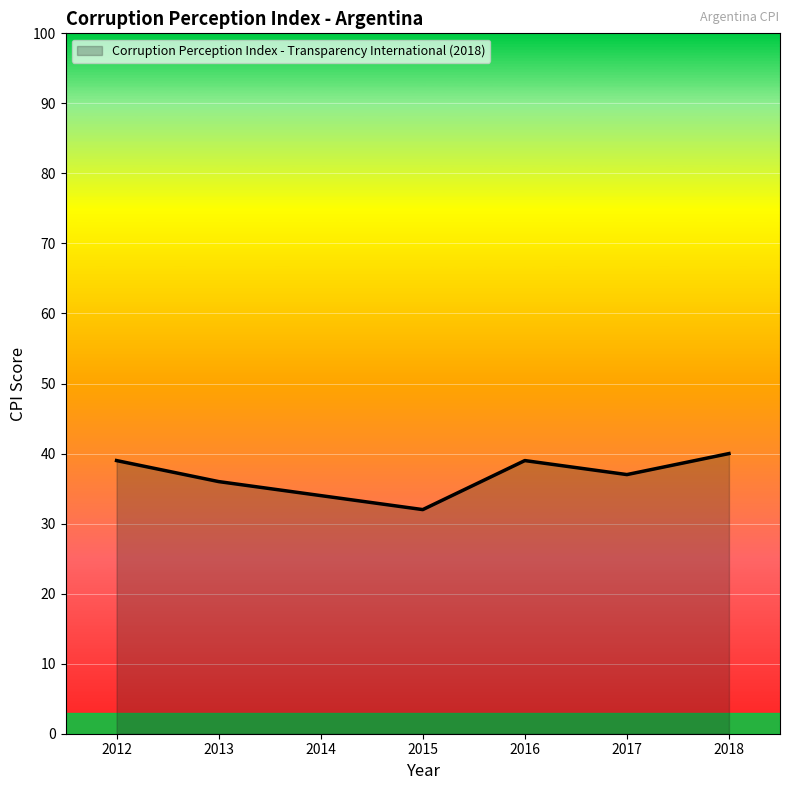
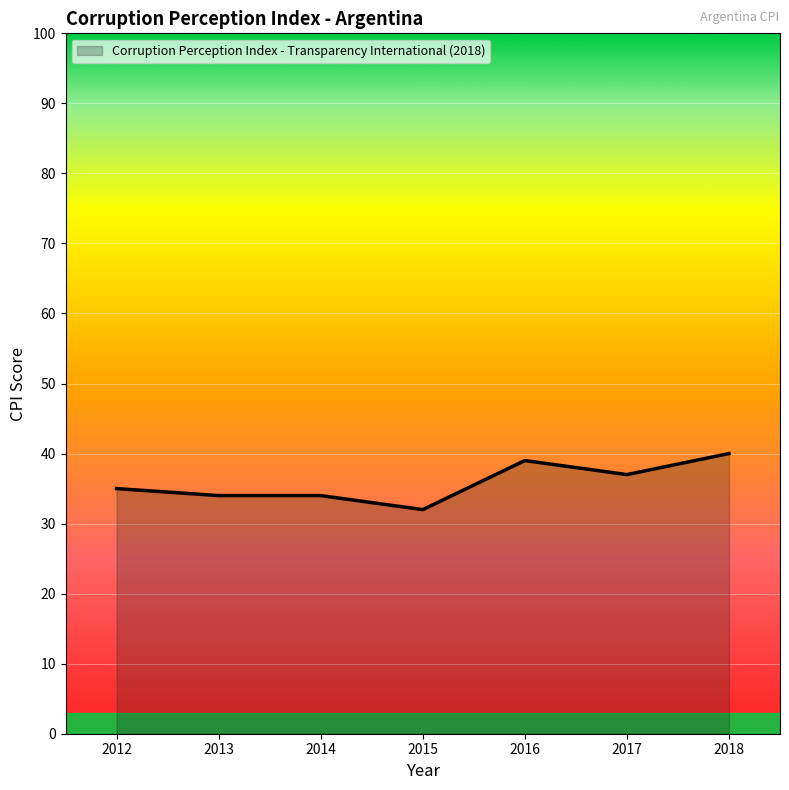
  {
-   "2012": 39,
-   "2013": 36,
+   "2012": 35,
+   "2013": 34,
    "2014": 34,
    "2015": 32,
    "2016": 39,
    "2017": 37,
    "2018": 40
  }
